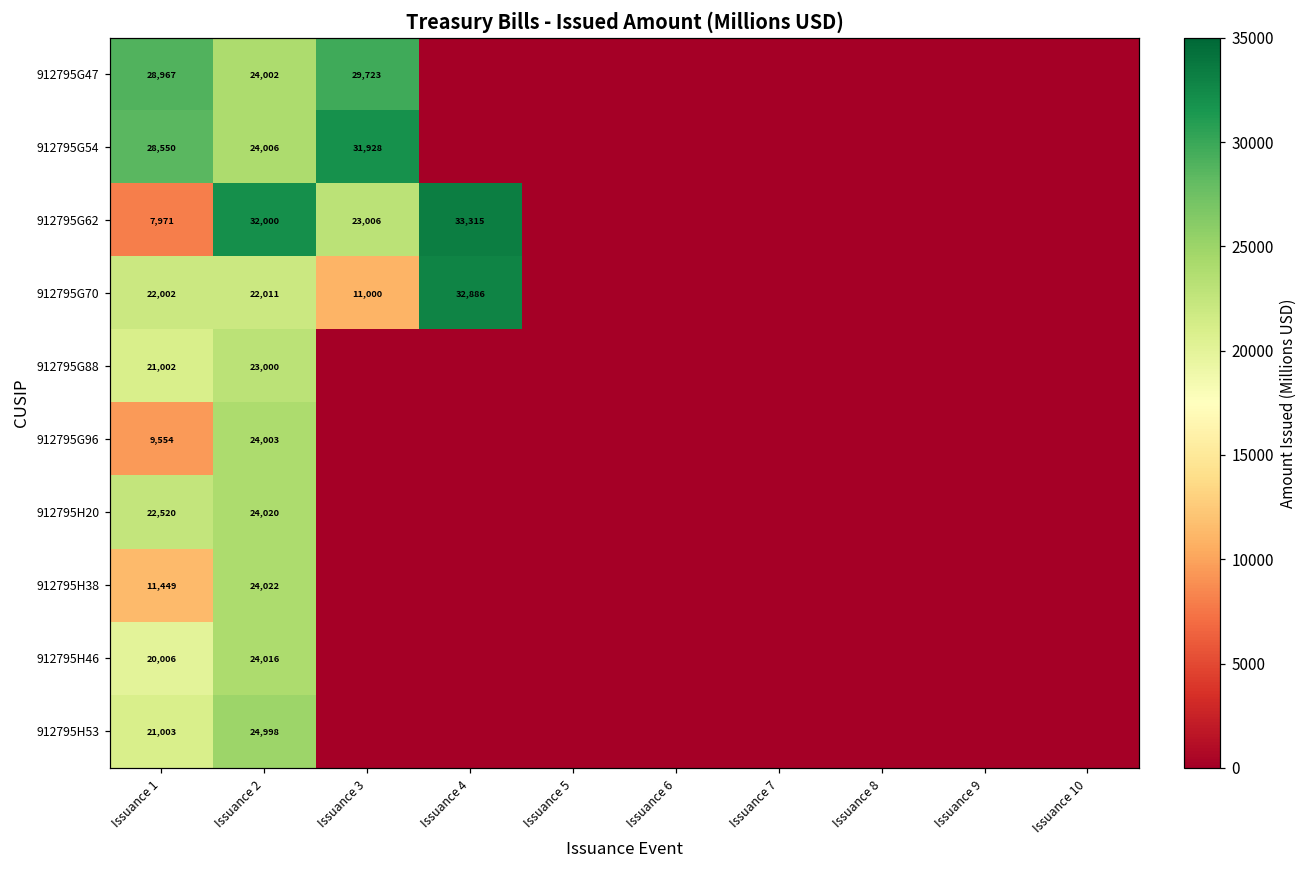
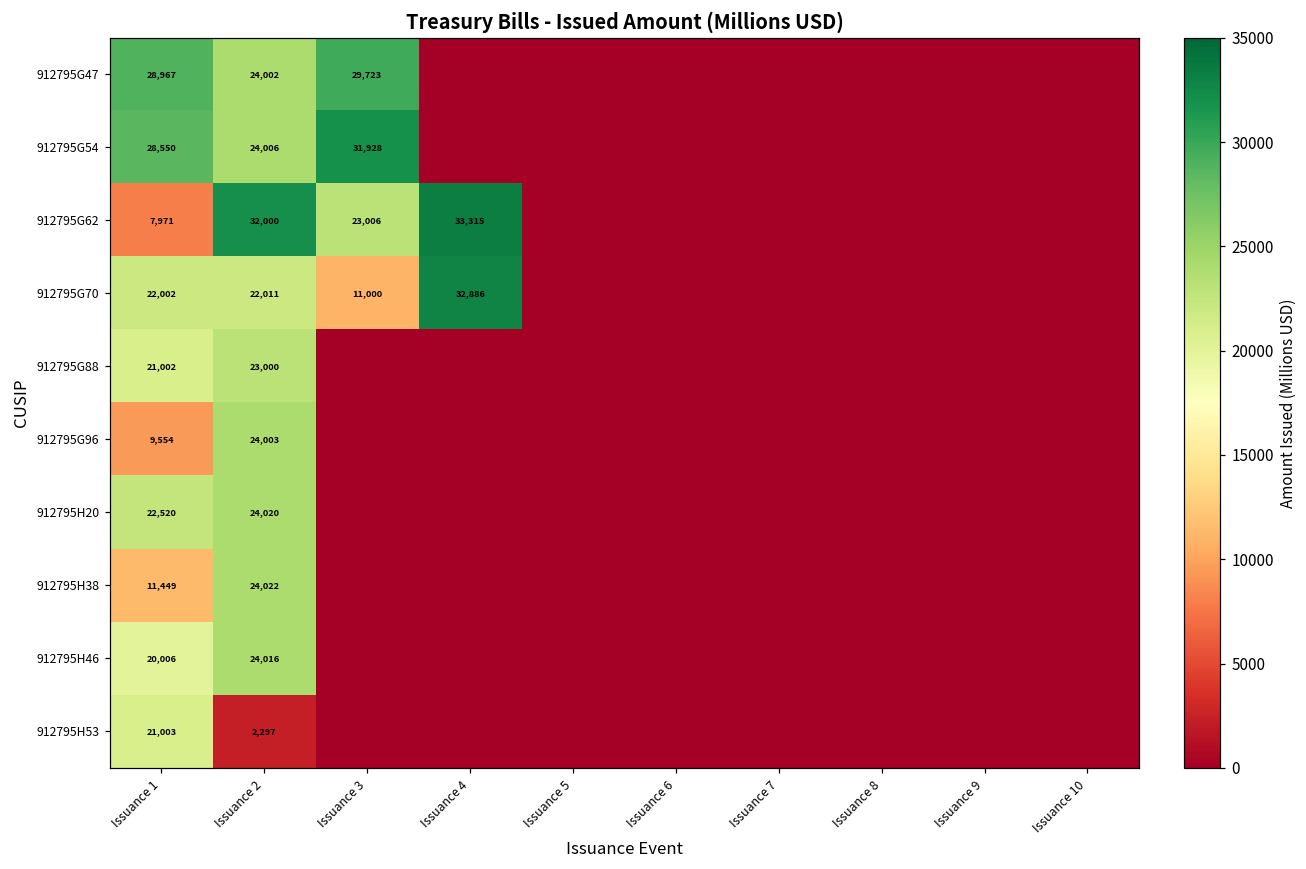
  {
    "912795G47": {
      "Issuance 1": "28,967",
      "Issuance 2": "24,002",
      "Issuance 3": "29,723"
    },
    "912795G54": {
      "Issuance 1": "28,550",
      "Issuance 2": "24,006",
      "Issuance 3": "31,928"
    },
    "912795G62": {
      "Issuance 1": "7,971",
      "Issuance 2": "32,000",
      "Issuance 3": "23,006",
      "Issuance 4": "33,315"
    },
    "912795G70": {
      "Issuance 1": "22,002",
      "Issuance 2": "22,011",
      "Issuance 3": "11,000",
      "Issuance 4": "32,886"
    },
    "912795G88": {
      "Issuance 1": "21,002",
      "Issuance 2": "23,000"
    },
    "912795G96": {
      "Issuance 1": "9,554",
      "Issuance 2": "24,003"
    },
    "912795H20": {
      "Issuance 1": "22,520",
      "Issuance 2": "24,020"
    },
    "912795H38": {
      "Issuance 1": "11,449",
      "Issuance 2": "24,022"
    },
    "912795H46": {
      "Issuance 1": "20,006",
      "Issuance 2": "24,016"
    },
    "912795H53": {
      "Issuance 1": "21,003",
-     "Issuance 2": "24,998"
+     "Issuance 2": "2,297"
    }
  }
